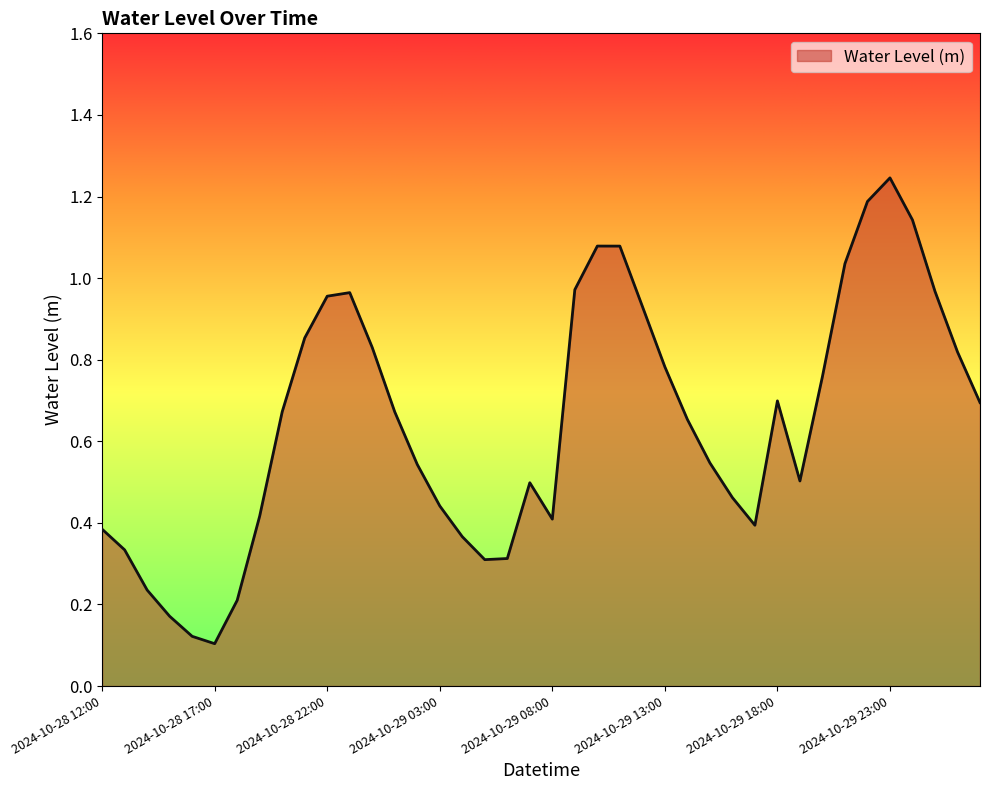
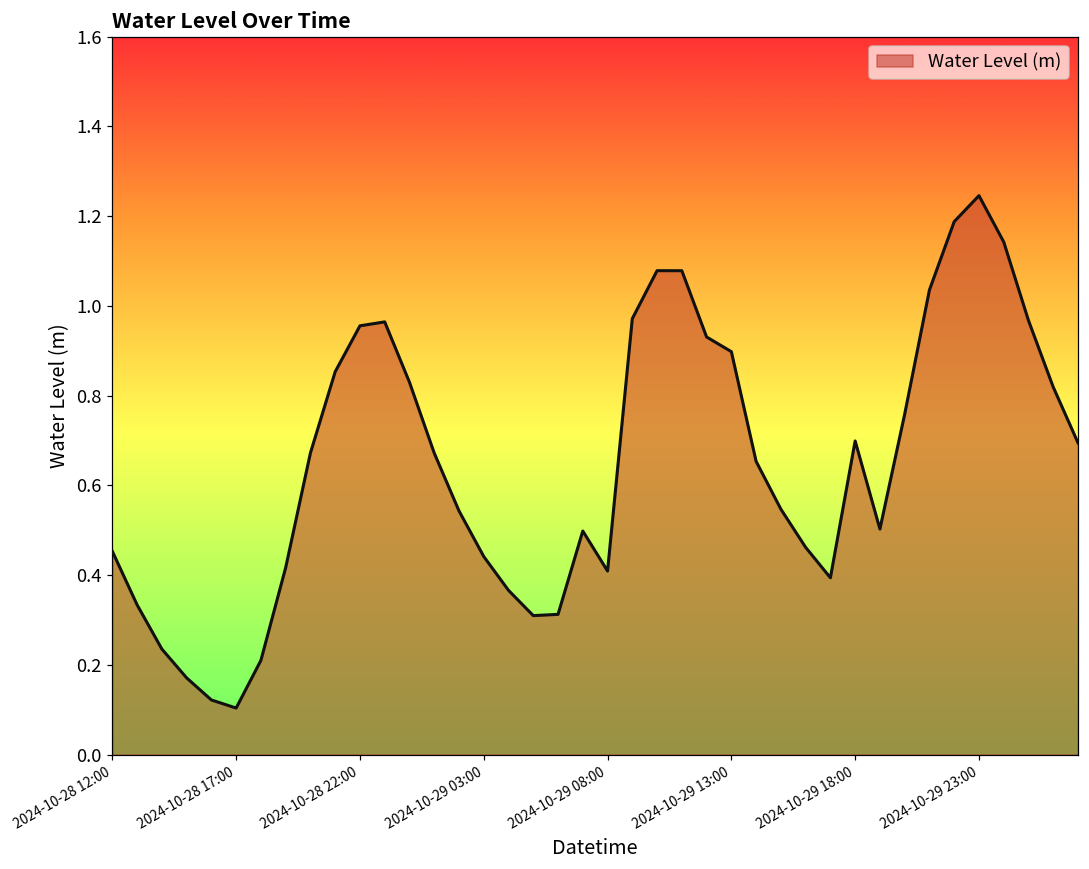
  {
-   "2024-10-28 12:00": 0.38,
+   "2024-10-28 12:00": 0.45,
    "2024-10-28 17:00": 0.10,
    "2024-10-28 22:00": 0.96,
    "2024-10-29 03:00": 0.44,
    "2024-10-29 08:00": 0.41,
-   "2024-10-29 13:00": 0.78,
+   "2024-10-29 13:00": 0.90,
    "2024-10-29 18:00": 0.70,
    "2024-10-29 23:00": 1.25
  }
